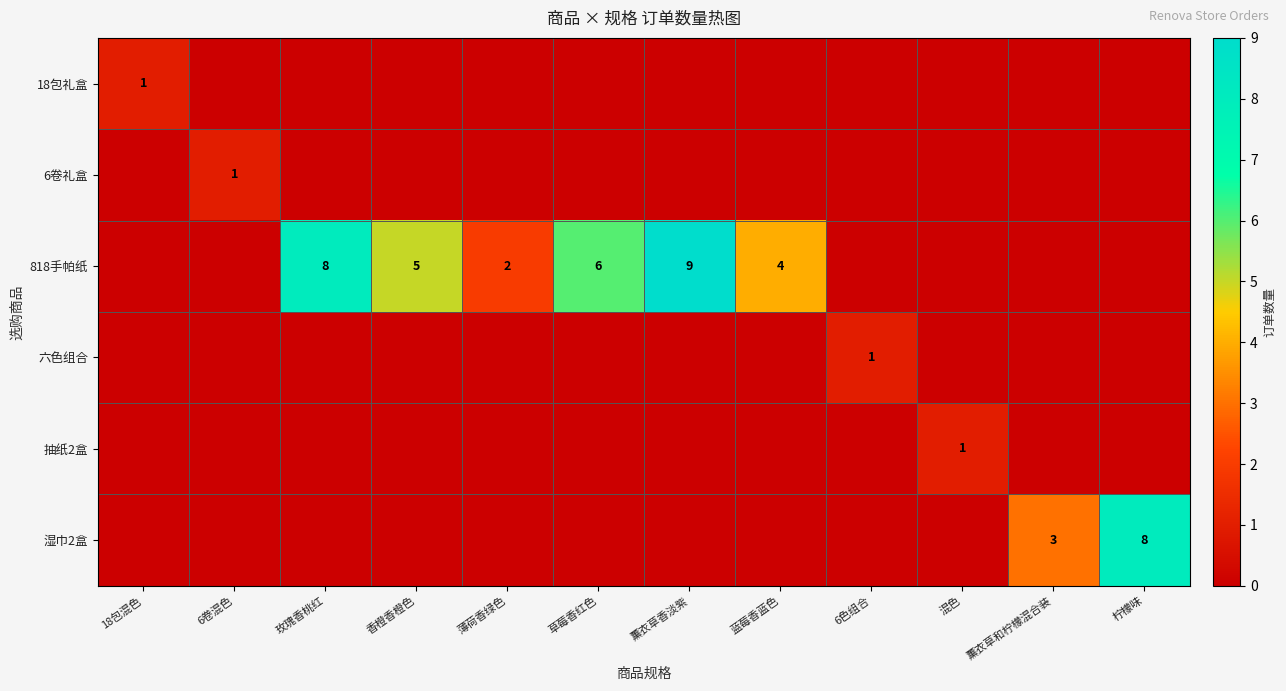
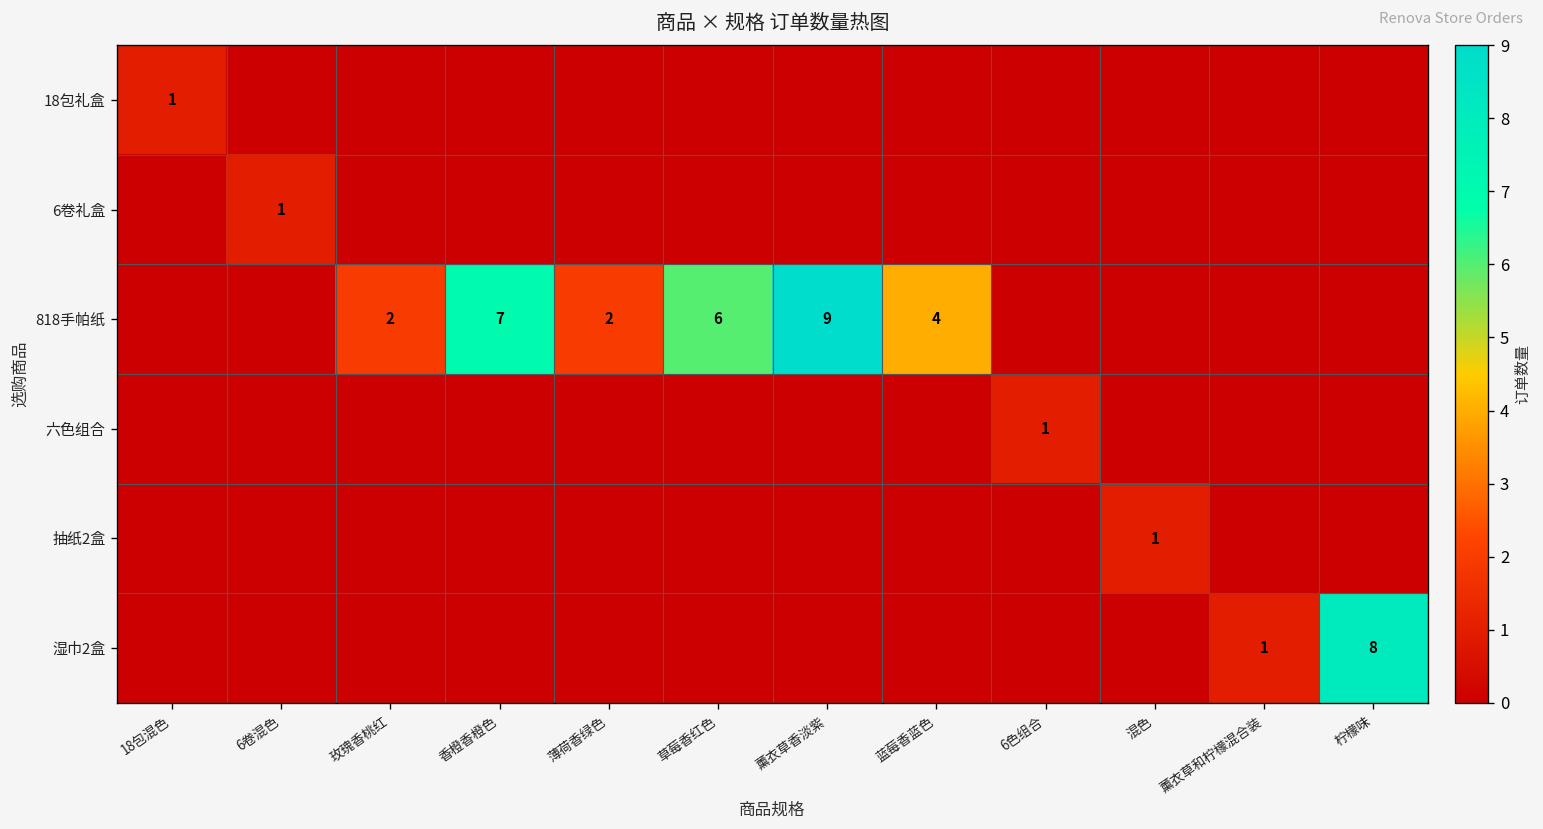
  {
    "18包礼盒": {
      "18包混色": 1
    },
    "6卷礼盒": {
      "6卷混色": 1
    },
    "818手帕纸": {
-     "玫瑰香桃红": 8,
-     "香橙香橙色": 5,
+     "玫瑰香桃红": 2,
+     "香橙香橙色": 7,
      "薄荷香绿色": 2,
      "草莓香红色": 6,
      "薰衣草香淡紫": 9,
      "蓝莓香蓝色": 4
    },
    "六色组合": {
      "6色组合": 1
    },
    "抽纸2盒": {
      "混色": 1
    },
    "湿巾2盒": {
-     "薰衣草和柠檬混合装": 3,
+     "薰衣草和柠檬混合装": 1,
      "柠檬味": 8
    }
  }
